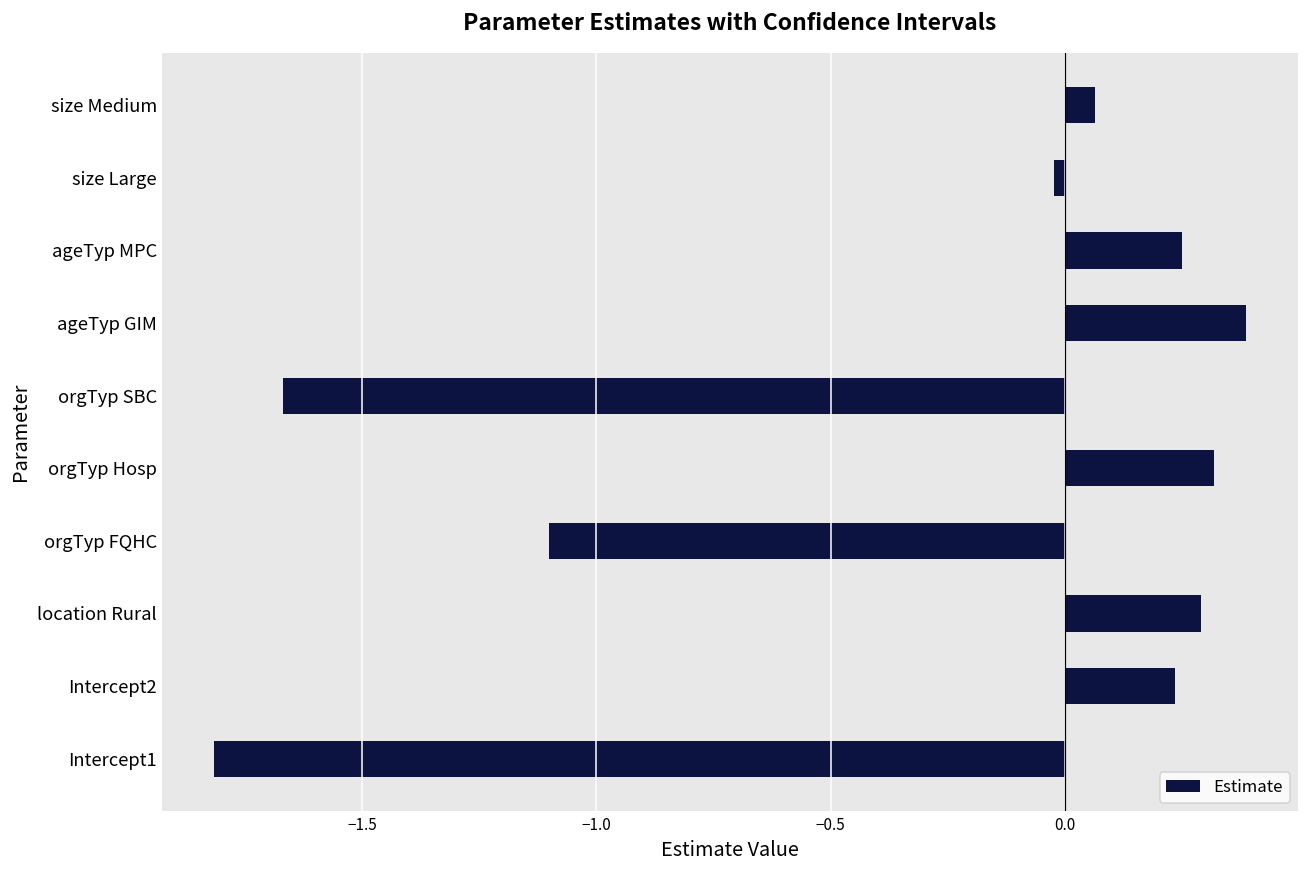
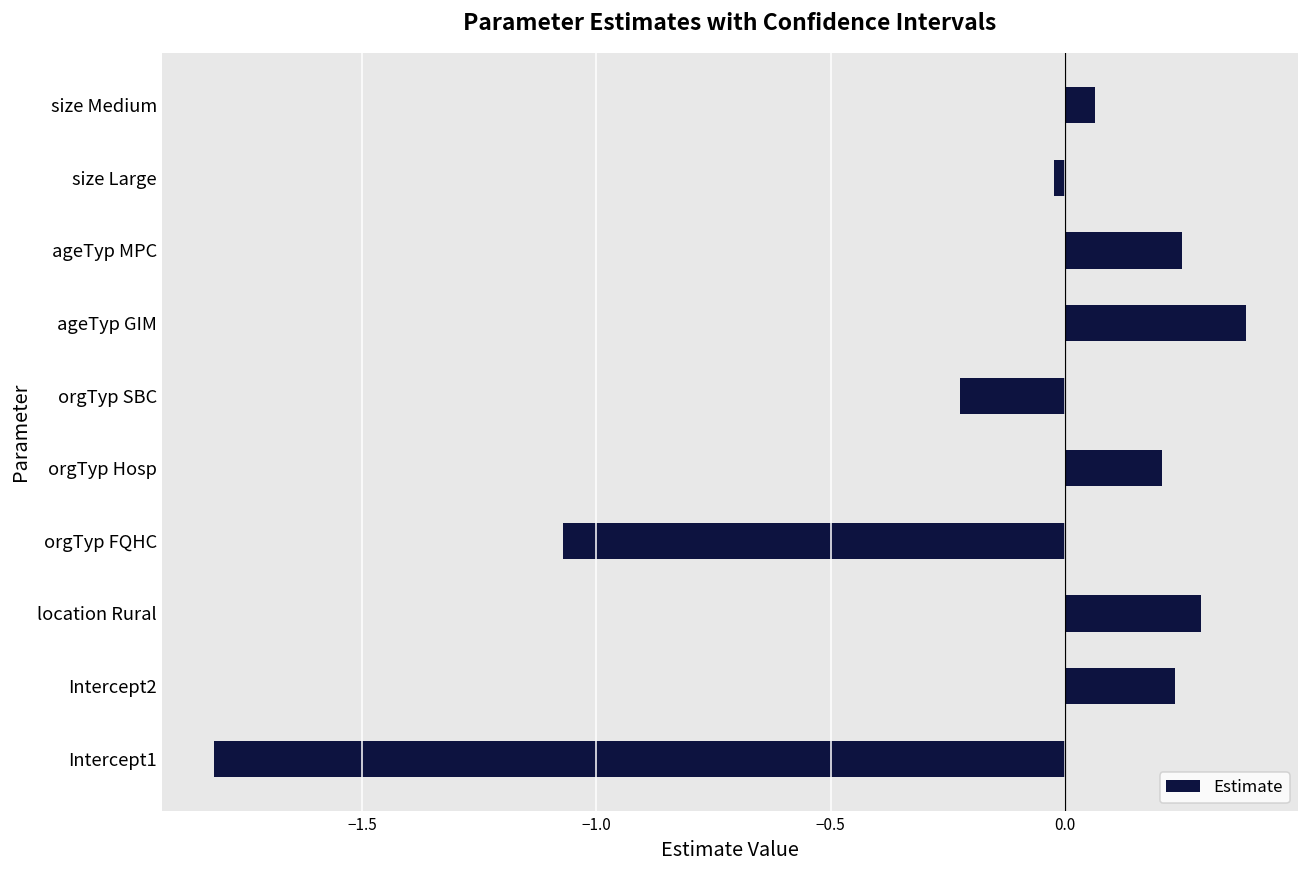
  {
    "size Medium": 0.06,
    "size Large": -0.02,
    "ageTyp MPC": 0.25,
    "ageTyp GIM": 0.39,
-   "orgTyp SBC": -1.67,
-   "orgTyp Hosp": 0.32,
-   "orgTyp FQHC": -1.10,
+   "orgTyp SBC": -0.22,
+   "orgTyp Hosp": 0.21,
+   "orgTyp FQHC": -1.07,
    "location Rural": 0.29,
    "Intercept2": 0.24,
    "Intercept1": -1.82
  }
